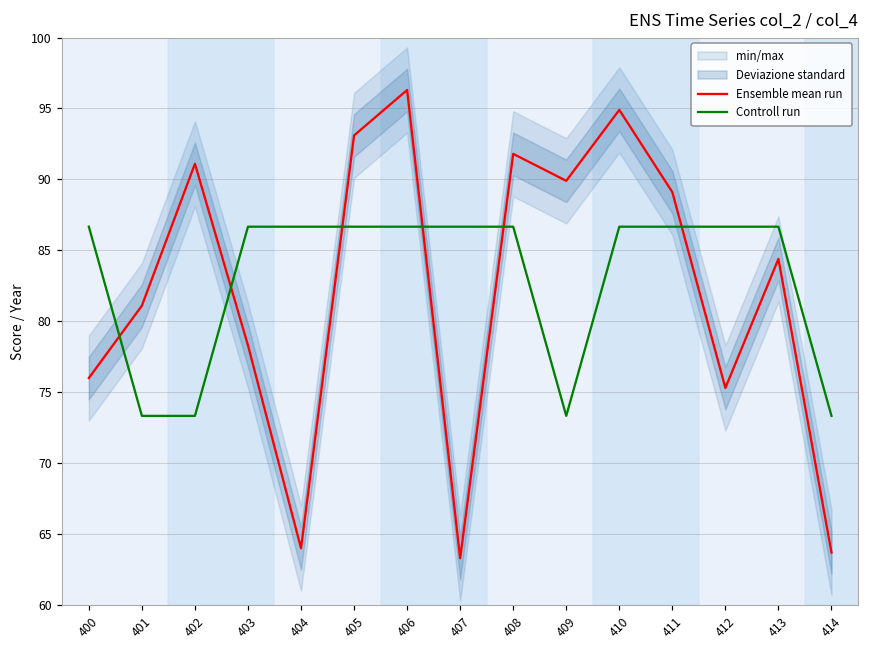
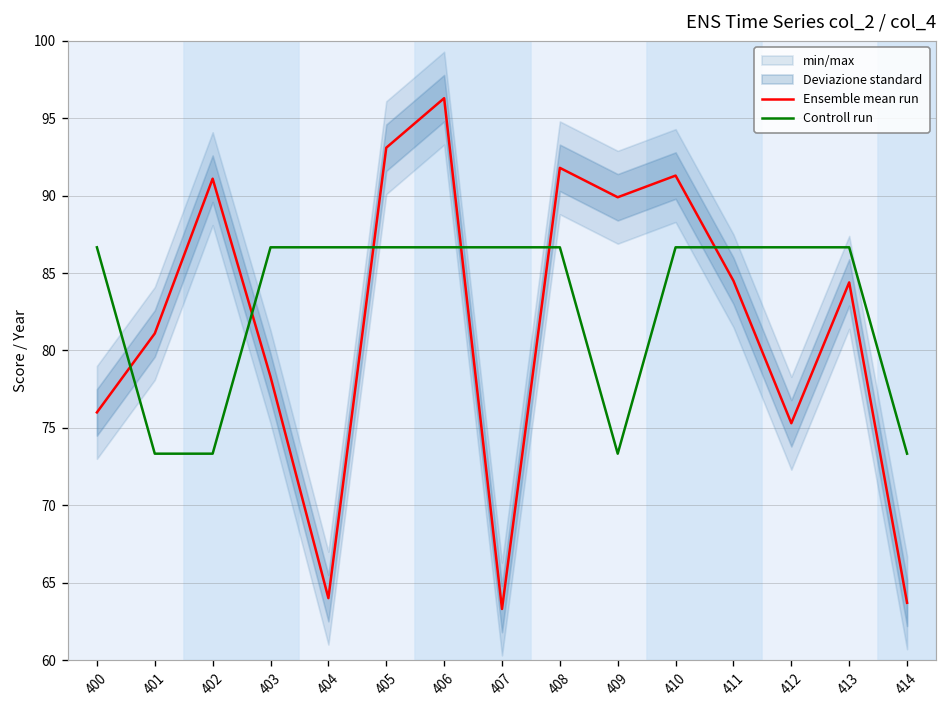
  {
    "Ensemble mean run": {
      "400": 76.0,
      "401": 81.1,
      "402": 91.1,
      "403": 78.3,
      "404": 64.0,
      "405": 93.1,
      "406": 96.3,
      "407": 63.3,
      "408": 91.8,
      "409": 89.9,
-     "410": 94.9,
-     "411": 89.1,
+     "410": 91.3,
+     "411": 84.5,
      "412": 75.3,
      "413": 84.4,
      "414": 63.7
    },
    "Controll run": {
      "400": 86.7,
      "401": 73.3,
      "402": 73.3,
      "403": 86.7,
      "404": 86.7,
      "405": 86.7,
      "406": 86.7,
      "407": 86.7,
      "408": 86.7,
      "409": 73.3,
      "410": 86.7,
      "411": 86.7,
      "412": 86.7,
      "413": 86.7,
      "414": 73.3
    }
  }
